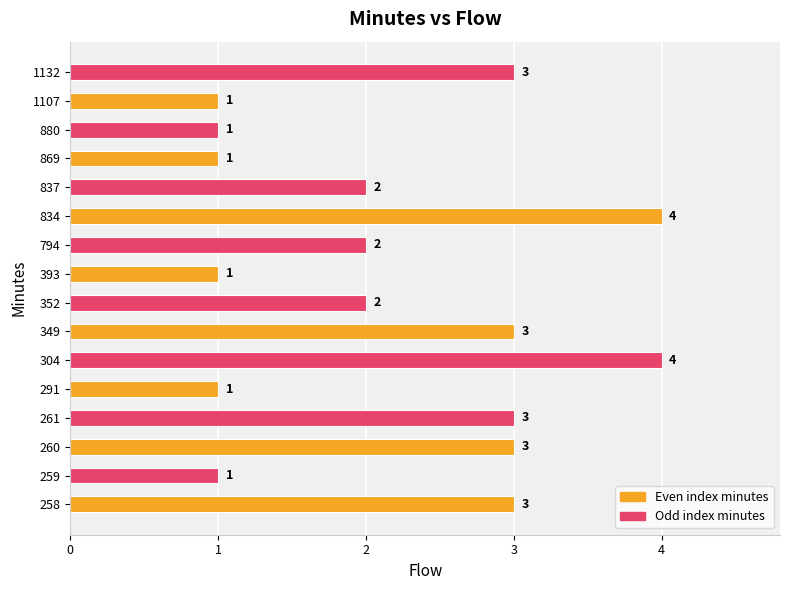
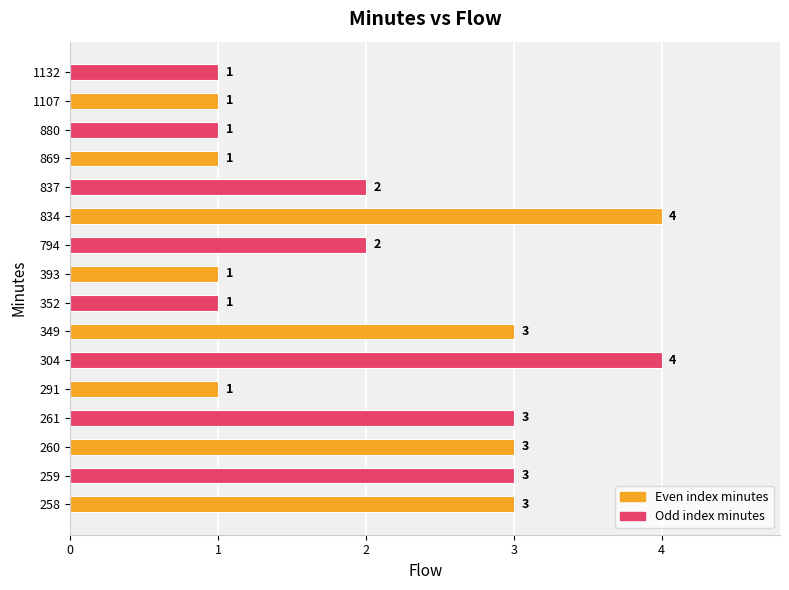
  {
-   "1132": 3,
+   "1132": 1,
    "1107": 1,
    "880": 1,
    "869": 1,
    "837": 2,
    "834": 4,
    "794": 2,
    "393": 1,
-   "352": 2,
+   "352": 1,
    "349": 3,
    "304": 4,
    "291": 1,
    "261": 3,
    "260": 3,
-   "259": 1,
+   "259": 3,
    "258": 3
  }
